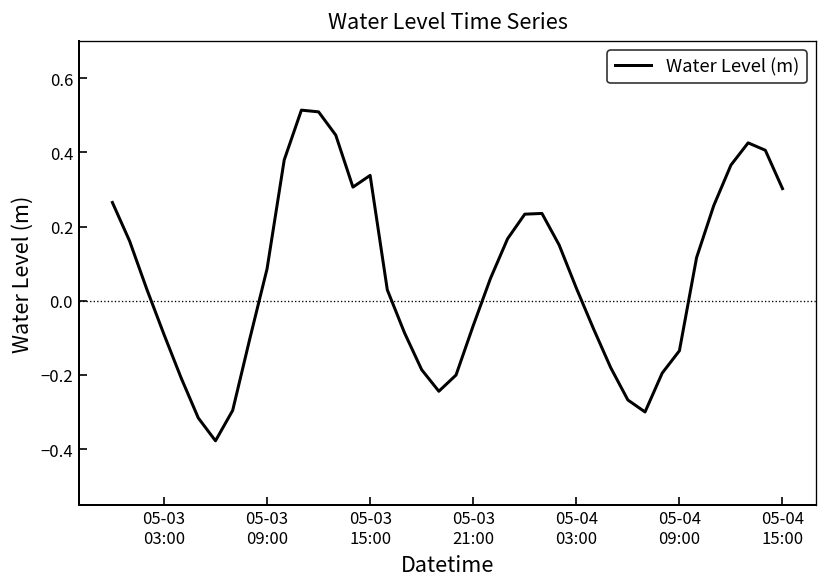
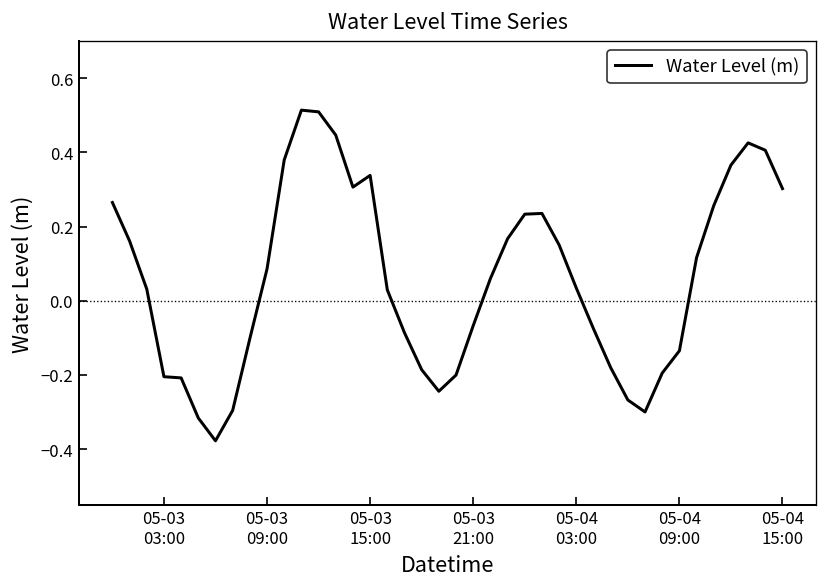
  {
-   "05-03 03:00": -0.09,
+   "05-03 03:00": -0.20,
    "05-03 09:00": 0.09,
    "05-03 15:00": 0.34,
    "05-03 21:00": -0.07,
    "05-04 03:00": 0.03,
    "05-04 09:00": -0.13,
    "05-04 15:00": 0.30
  }
